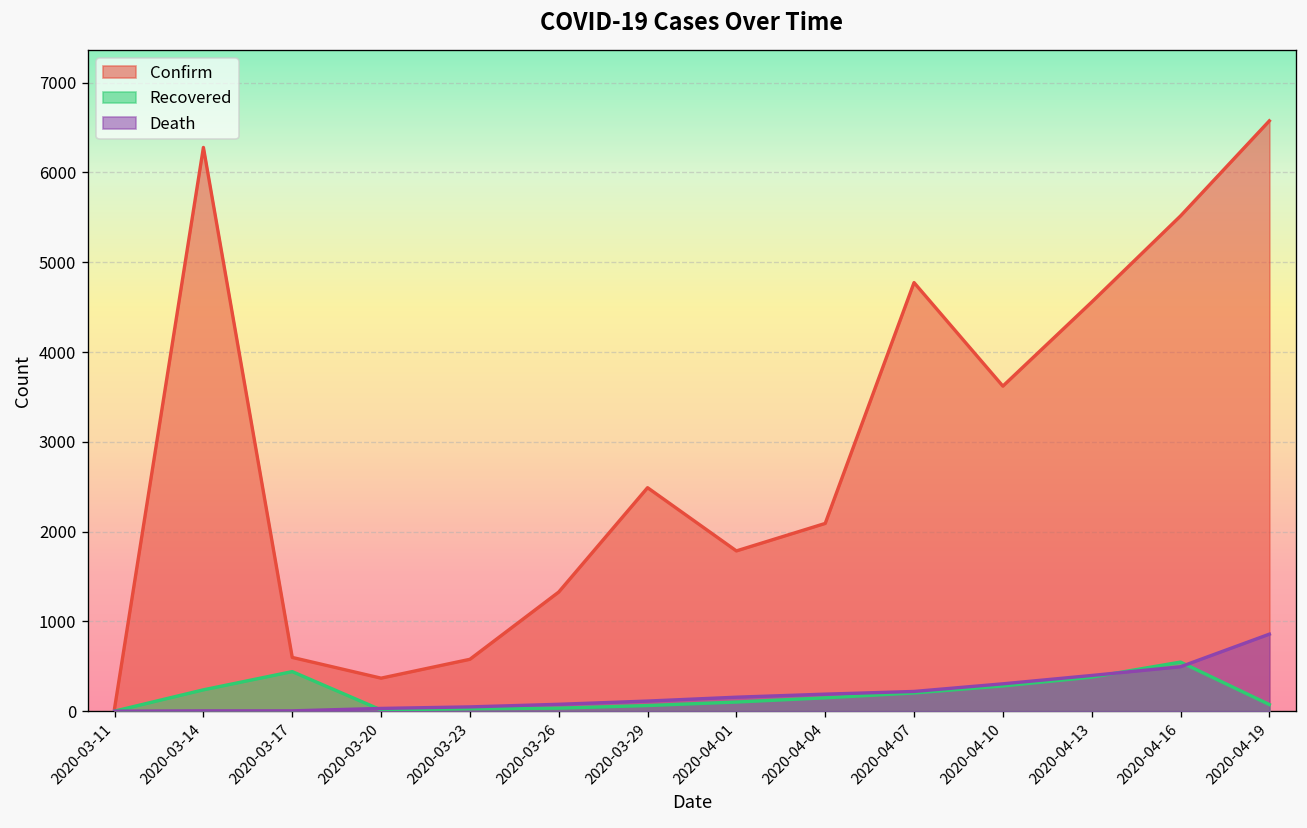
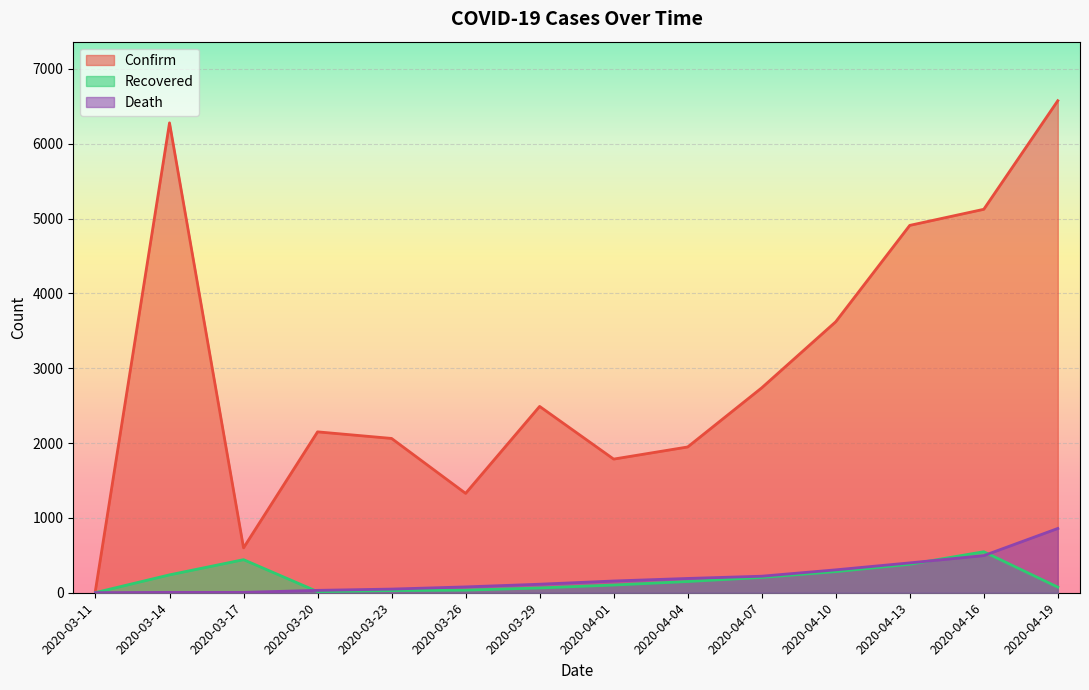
  {
    "Confirm": {
      "2020-03-14": 6300,
      "2020-03-17": 600,
-     "2020-03-20": 400,
-     "2020-03-23": 600,
+     "2020-03-20": 2200,
+     "2020-03-23": 2100,
      "2020-03-26": 1300,
      "2020-03-29": 2500,
      "2020-04-01": 1800,
-     "2020-04-04": 2100,
-     "2020-04-07": 4800,
+     "2020-04-04": 1900,
+     "2020-04-07": 2700,
      "2020-04-10": 3600,
-     "2020-04-13": 4600,
-     "2020-04-16": 5500,
+     "2020-04-13": 4900,
+     "2020-04-16": 5100,
      "2020-04-19": 6600
    },
    "Recovered": {
      "2020-03-14": 200,
      "2020-03-17": 400,
      "2020-03-26": 0,
      "2020-03-29": 100,
      "2020-04-01": 100,
      "2020-04-04": 200,
      "2020-04-16": 500,
      "2020-04-19": 100
    },
    "Death": {
      "2020-03-14": 0,
      "2020-03-17": 0,
      "2020-03-26": 100,
      "2020-03-29": 100,
      "2020-04-01": 200,
      "2020-04-04": 200,
      "2020-04-16": 500,
      "2020-04-19": 900
    }
  }
